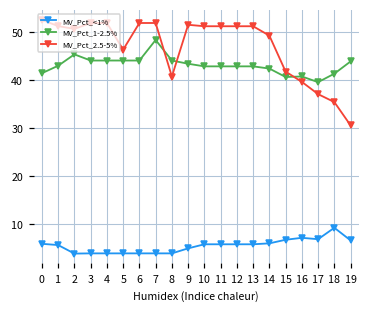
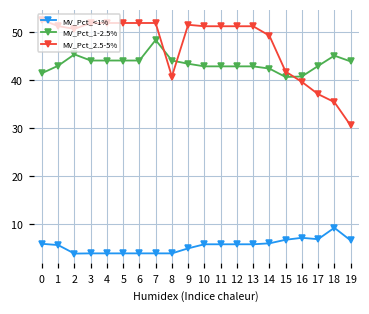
  {
    "MV_Pct_<1%": {
      "0": 6,
      "1": 6,
      "2": 4,
      "3": 4,
      "4": 4,
      "5": 4,
      "6": 4,
      "7": 4,
      "8": 4,
      "9": 5,
      "10": 6,
      "11": 6,
      "12": 6,
      "13": 6,
      "14": 6,
      "15": 7,
      "16": 7,
      "17": 7,
      "18": 9,
      "19": 7
    },
    "MV_Pct_1-2.5%": {
      "0": 41,
      "1": 43,
      "2": 45,
      "3": 44,
      "4": 44,
      "5": 44,
      "6": 44,
      "7": 48,
      "8": 44,
      "9": 43,
      "10": 43,
      "11": 43,
      "12": 43,
      "13": 43,
      "14": 42,
      "15": 41,
      "16": 41,
-     "17": 40,
-     "18": 41,
+     "17": 43,
+     "18": 45,
      "19": 44
    },
    "MV_Pct_2.5-5%": {
-     "5": 46,
+     "5": 52,
      "6": 52,
      "7": 52,
      "8": 41,
      "9": 52,
      "10": 51,
      "11": 51,
      "12": 51,
      "13": 51,
      "14": 49,
      "15": 42,
      "16": 40,
      "17": 37,
      "18": 35,
      "19": 31
    }
  }
